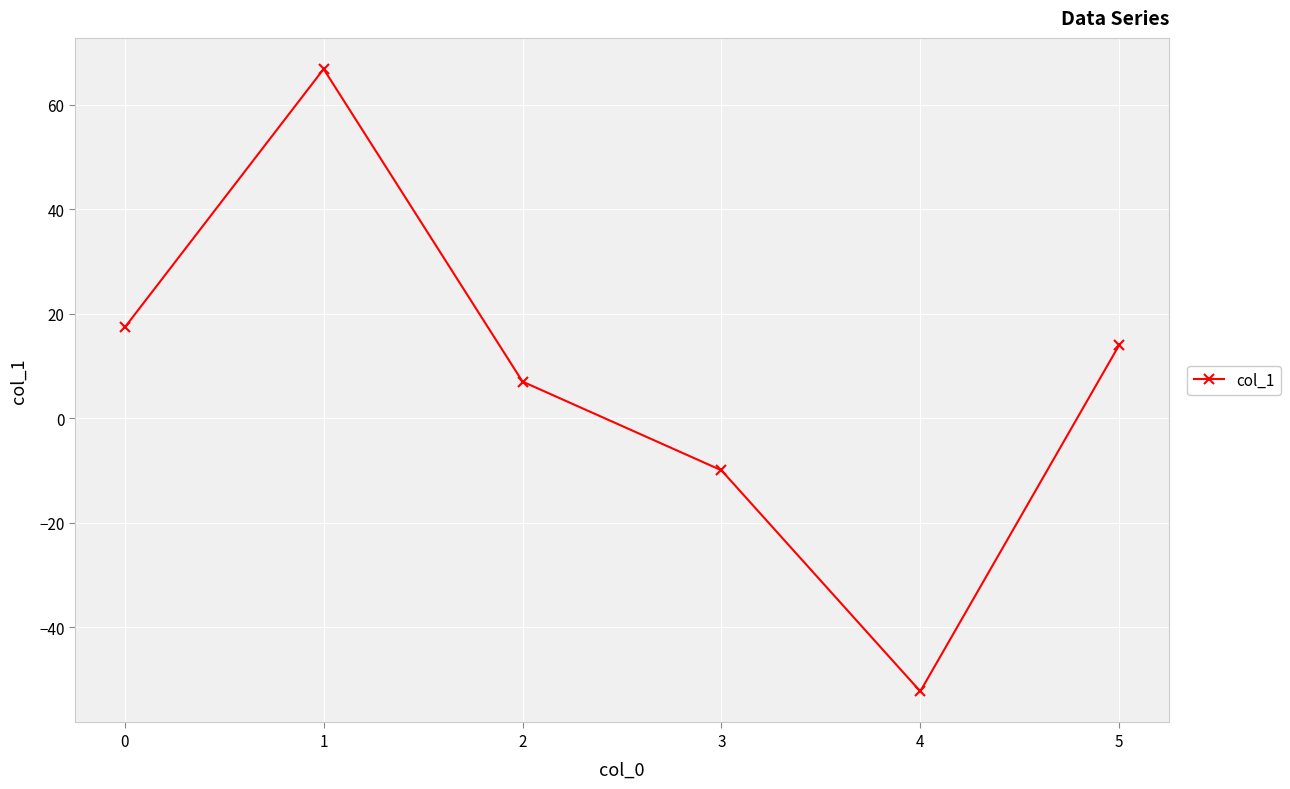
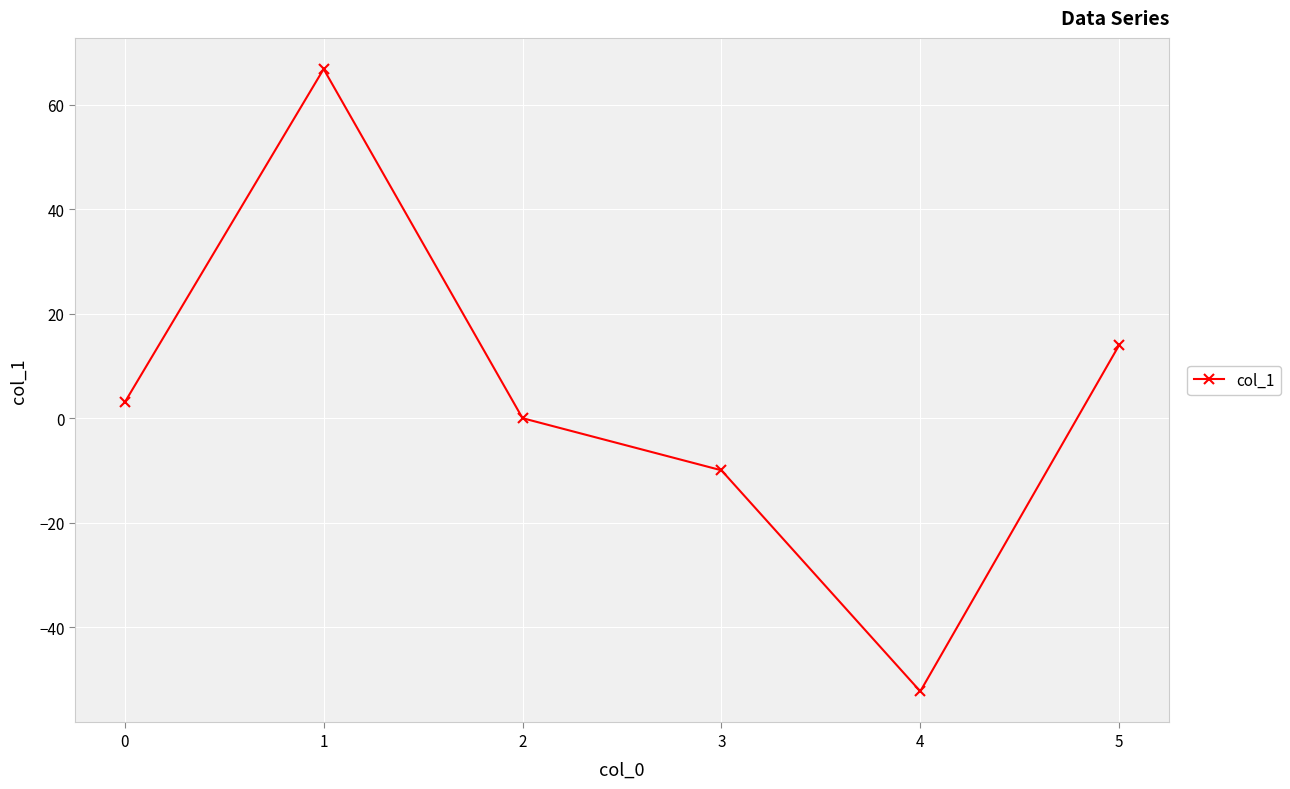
  {
-   "0": 17,
+   "0": 3,
    "1": 67,
-   "2": 7,
+   "2": 0,
    "3": -10,
    "4": -52,
    "5": 14
  }
